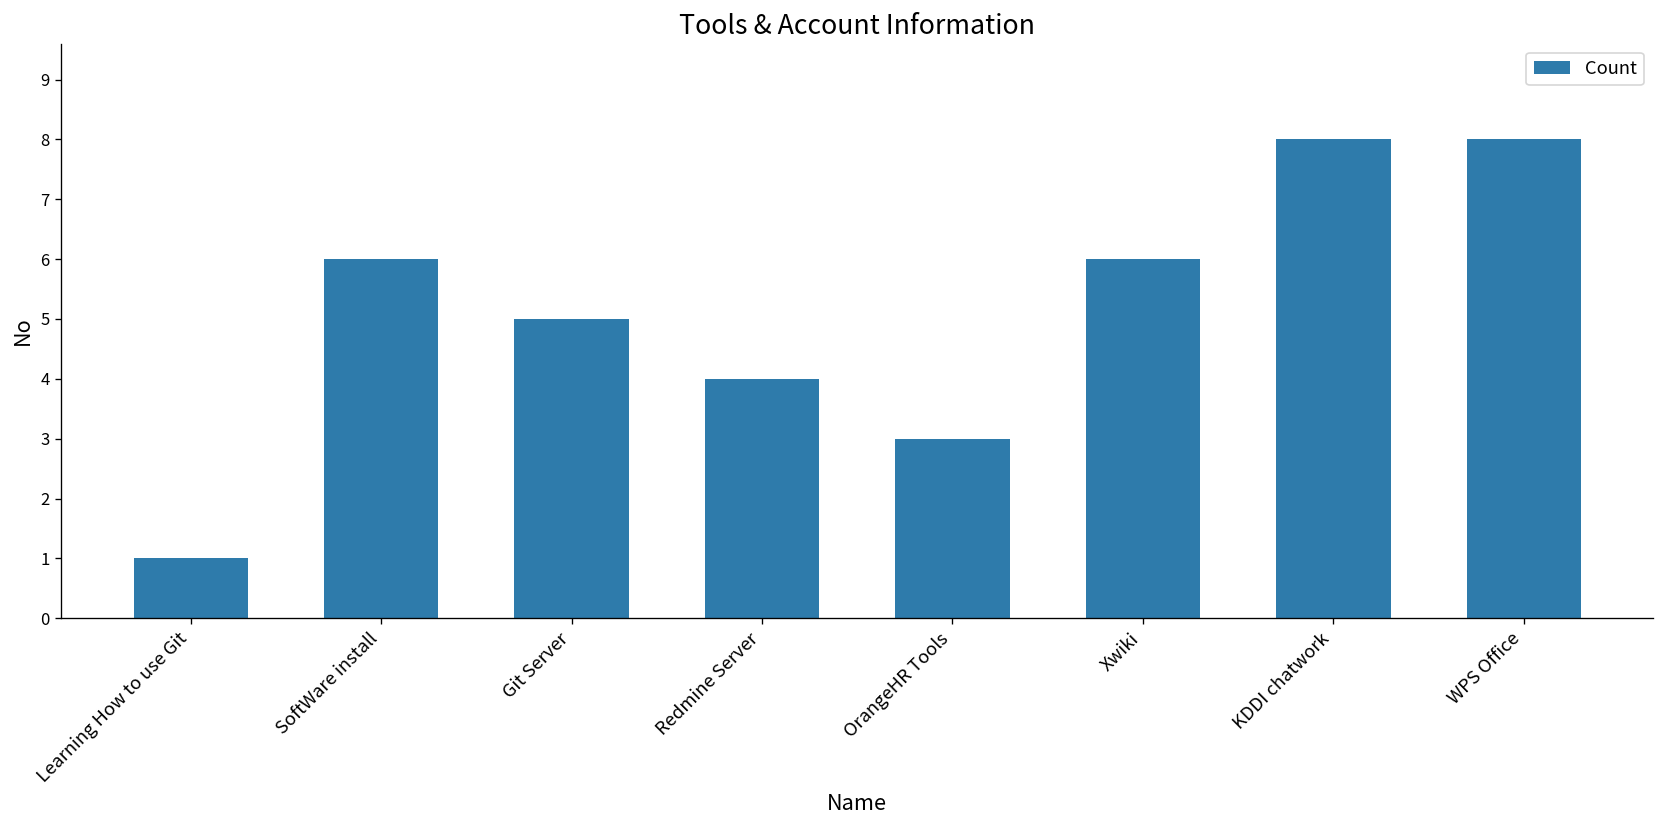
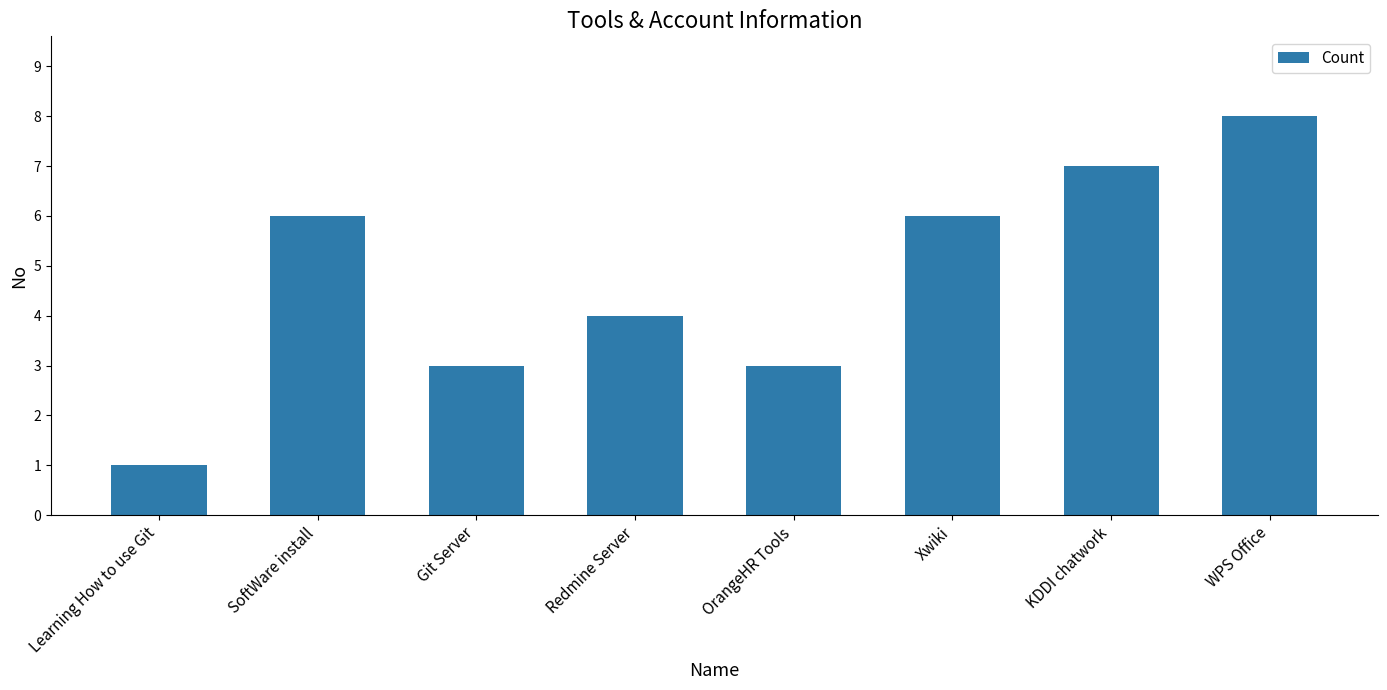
  {
    "Learning How to use Git": 1,
    "SoftWare install": 6,
-   "Git Server": 5,
+   "Git Server": 3,
    "Redmine Server": 4,
    "OrangeHR Tools": 3,
    "Xwiki": 6,
-   "KDDI chatwork": 8,
+   "KDDI chatwork": 7,
    "WPS Office": 8
  }
